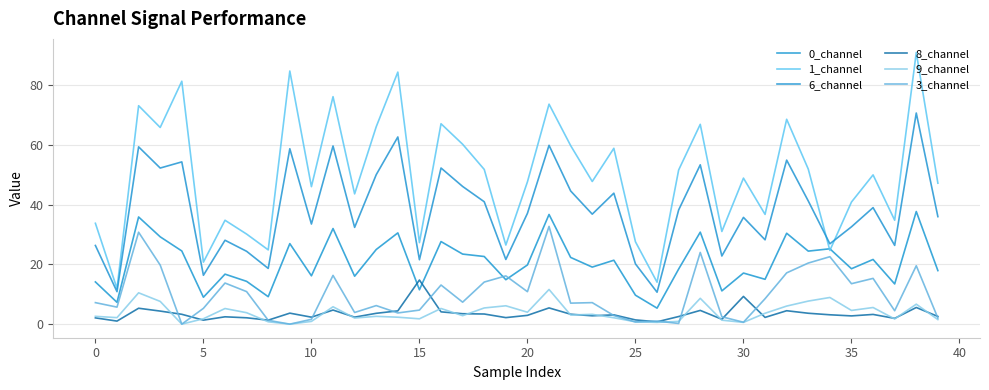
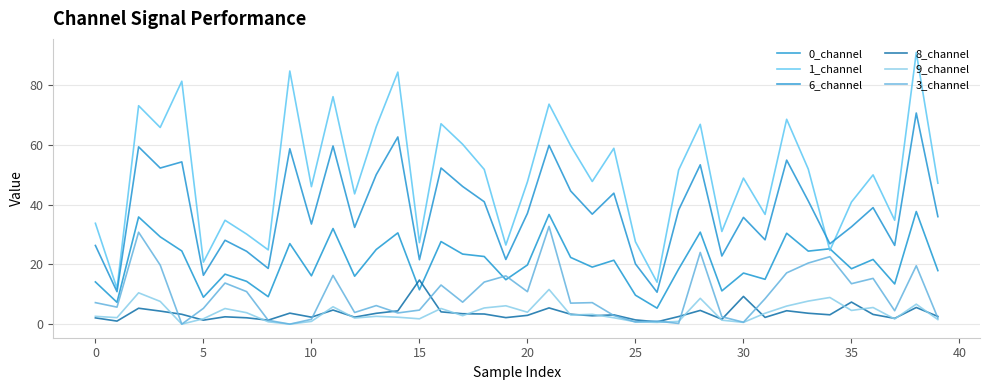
  {
    "8_channel": {
      "15": 15,
      "20": 3,
      "30": 9,
-     "35": 3
+     "35": 7
    }
  }
